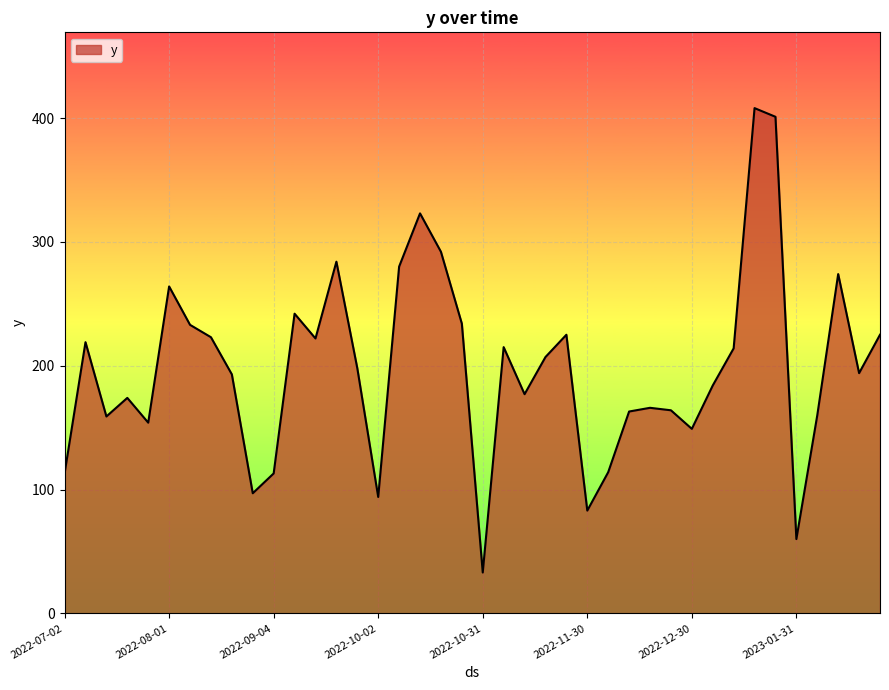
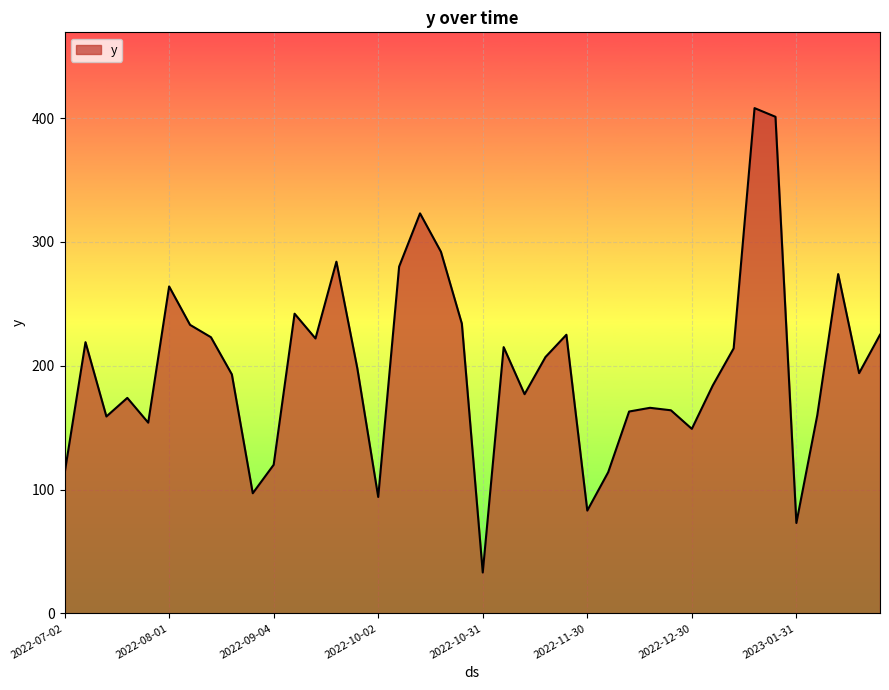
  {
    "2022-07-02": 113,
    "2022-08-01": 264,
-   "2022-09-04": 113,
+   "2022-09-04": 120,
    "2022-10-02": 94,
    "2022-10-31": 33,
    "2022-11-30": 83,
    "2022-12-30": 149,
-   "2023-01-31": 60
+   "2023-01-31": 73
  }
